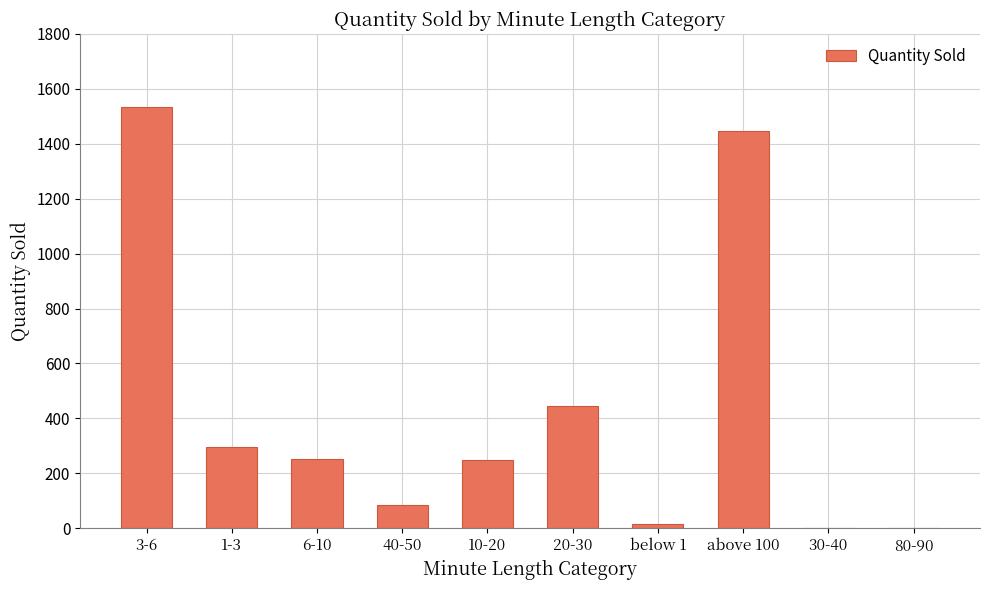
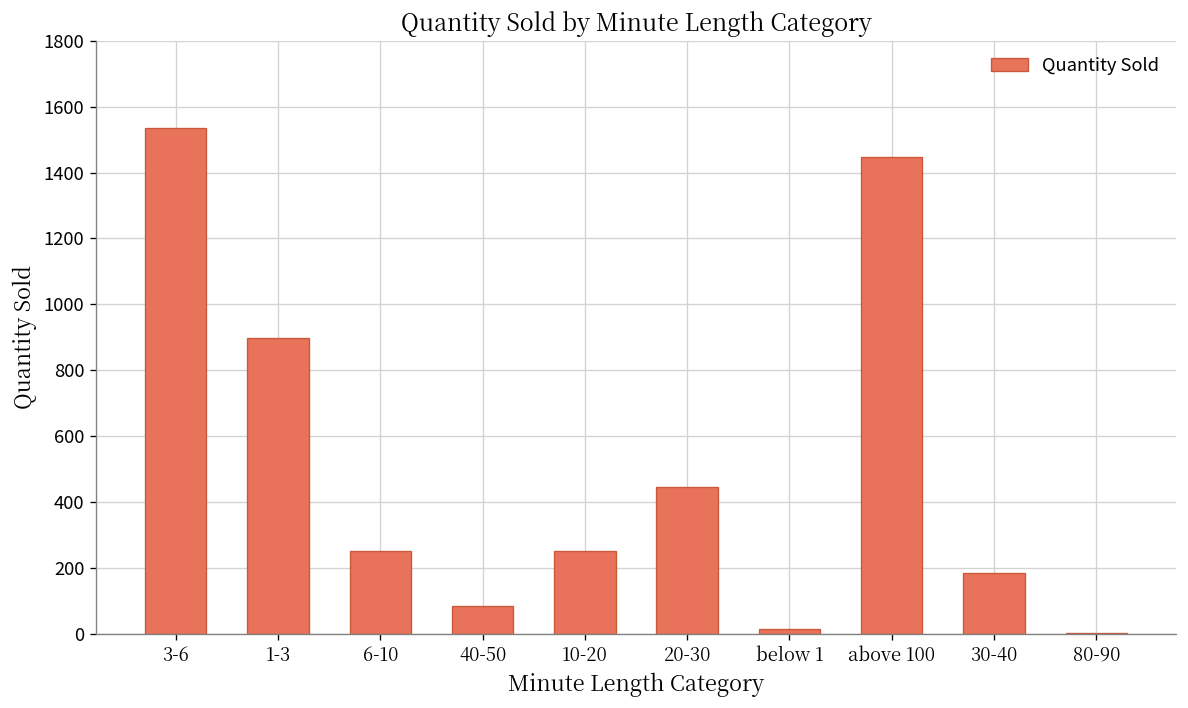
  {
    "3-6": 1530,
-   "1-3": 300,
+   "1-3": 900,
    "6-10": 250,
    "40-50": 90,
    "10-20": 250,
    "20-30": 450,
    "below 1": 20,
    "above 100": 1450,
-   "30-40": 0
+   "30-40": 190
  }
